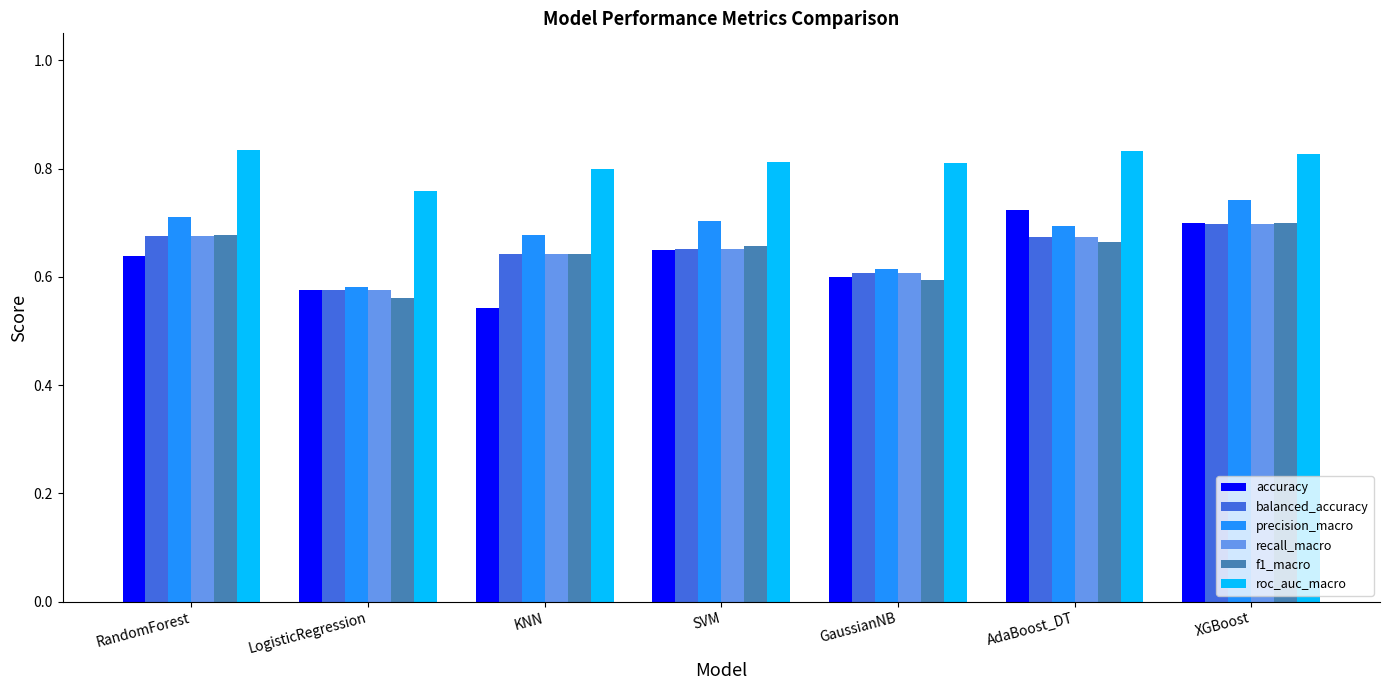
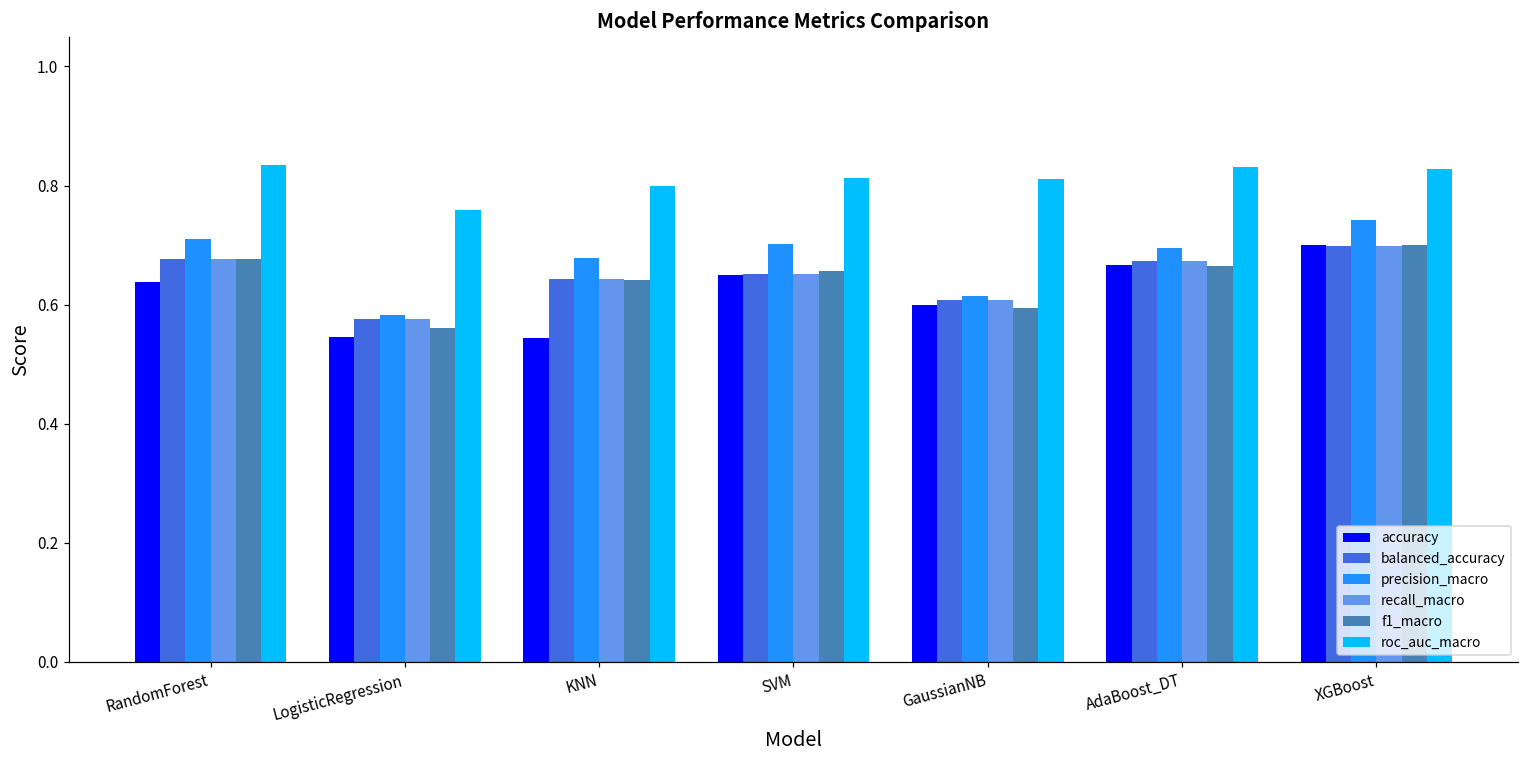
  {
    "accuracy": {
      "RandomForest": 0.64,
-     "LogisticRegression": 0.58,
+     "LogisticRegression": 0.55,
      "KNN": 0.54,
      "SVM": 0.65,
      "GaussianNB": 0.60,
-     "AdaBoost_DT": 0.72,
+     "AdaBoost_DT": 0.67,
      "XGBoost": 0.70
    }
  }
